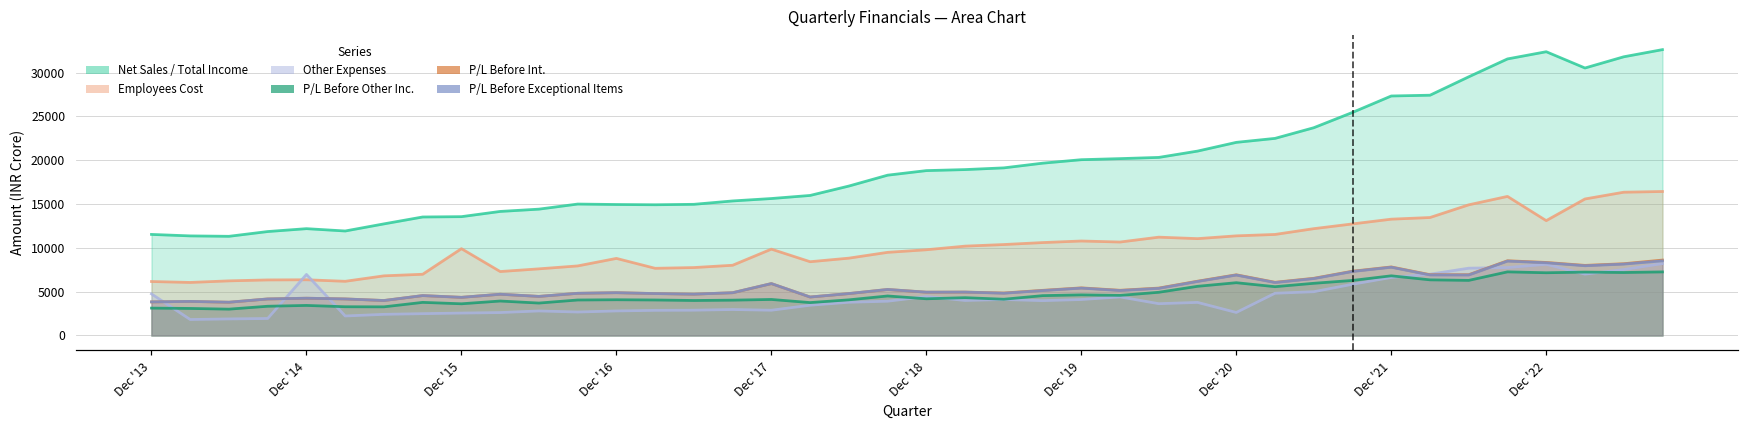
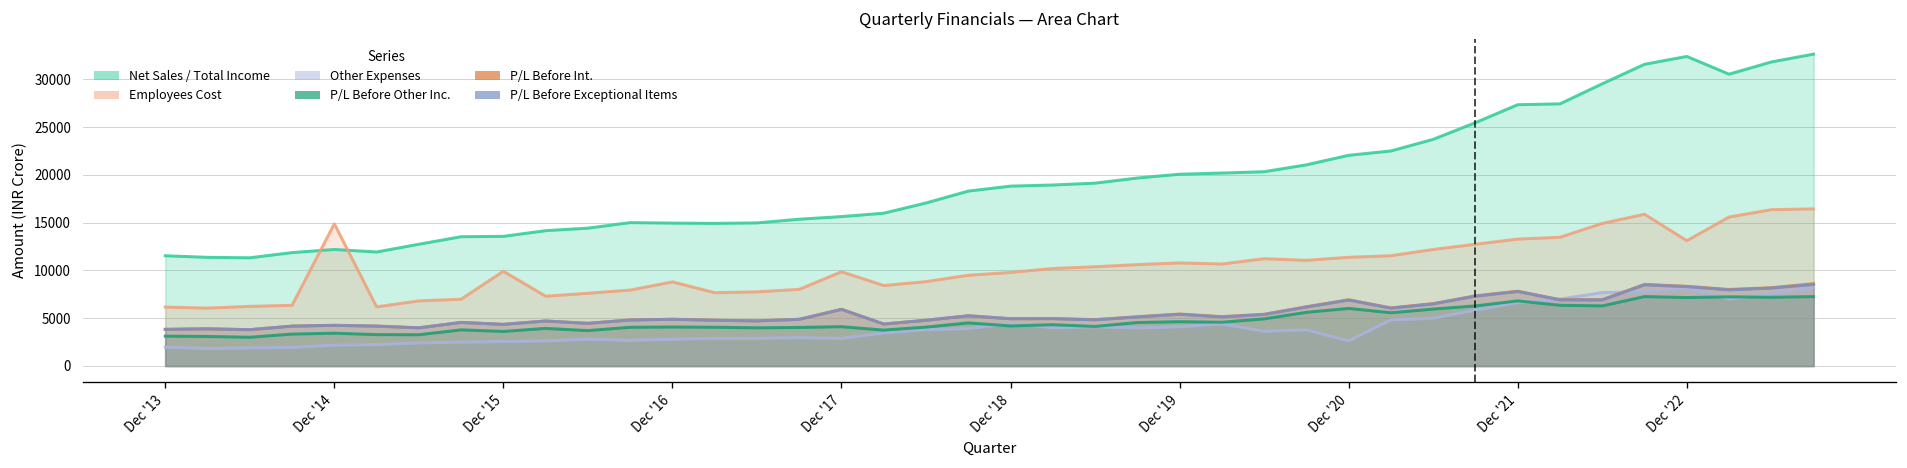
  {
    "Employees Cost": {
      "Dec '13": 6000,
-     "Dec '14": 6000,
+     "Dec '14": 15000,
      "Dec '15": 10000,
      "Dec '16": 9000,
      "Dec '17": 10000,
      "Dec '18": 10000,
      "Dec '19": 11000,
      "Dec '20": 11000,
      "Dec '21": 13000,
      "Dec '22": 13000
    },
    "Other Expenses": {
-     "Dec '13": 5000,
-     "Dec '14": 7000,
+     "Dec '13": 2000,
+     "Dec '14": 2000,
      "Dec '15": 3000,
      "Dec '16": 3000,
      "Dec '17": 3000,
      "Dec '19": 4000,
      "Dec '20": 3000
    }
  }
